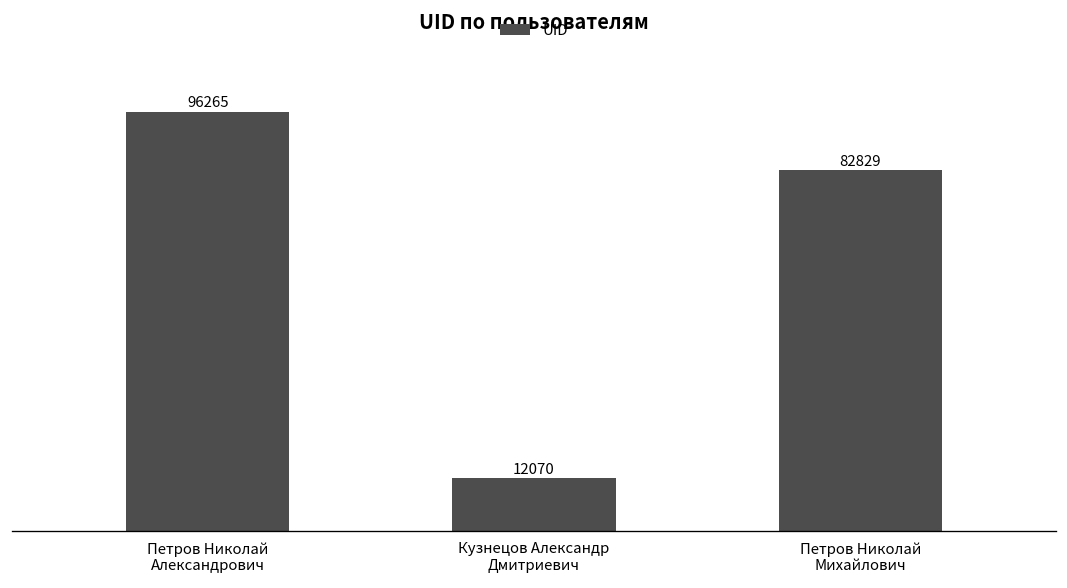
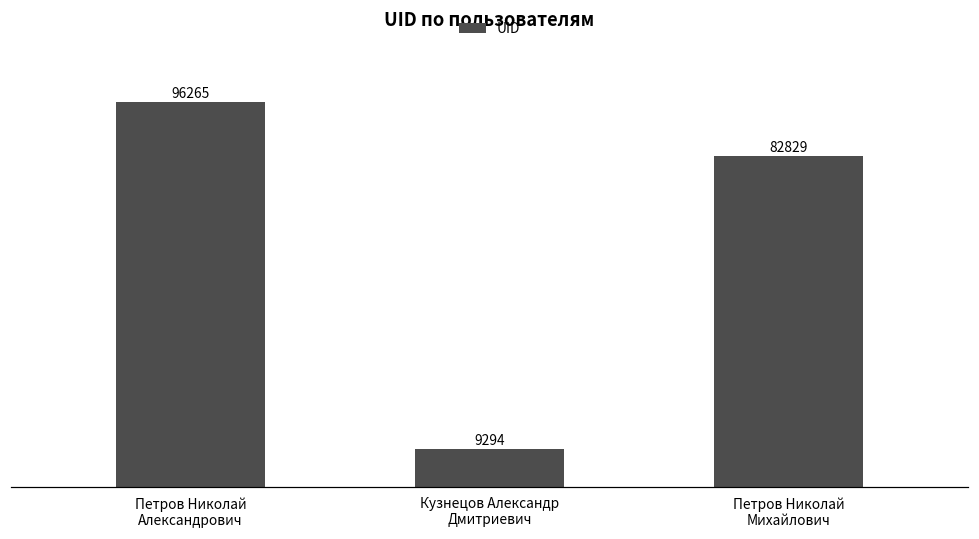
  {
    "Петров Николай Александрович": 96265,
-   "Кузнецов Александр Дмитриевич": 12070,
+   "Кузнецов Александр Дмитриевич": 9294,
    "Петров Николай Михайлович": 82829
  }
